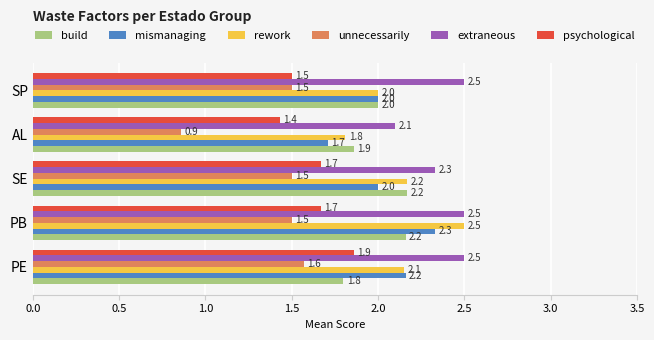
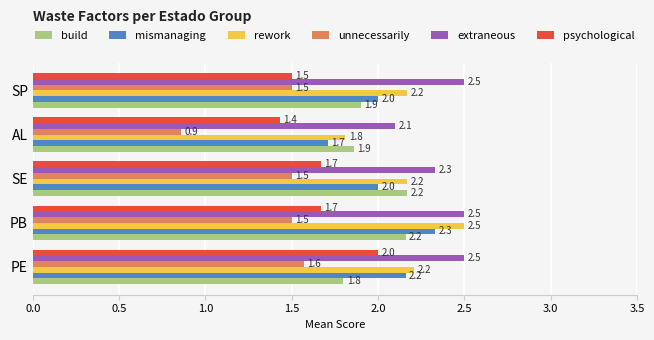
  {
    "build": {
-     "SP": 2.0,
+     "SP": 1.9,
      "AL": 1.9,
      "SE": 2.2,
      "PB": 2.2,
      "PE": 1.8
    },
    "mismanaging": {
      "SP": 2.0,
      "AL": 1.7,
      "SE": 2.0,
      "PB": 2.3
    },
    "rework": {
-     "SP": 2.0,
+     "SP": 2.2,
      "AL": 1.8,
      "SE": 2.2,
      "PB": 2.5,
-     "PE": 2.1
+     "PE": 2.2
    },
    "unnecessarily": {
      "SP": 1.5,
      "AL": 0.9,
      "SE": 1.5,
      "PB": 1.5,
      "PE": 1.6
    },
    "extraneous": {
      "SP": 2.5,
      "AL": 2.1,
      "SE": 2.3,
      "PB": 2.5,
      "PE": 2.5
    },
    "psychological": {
      "SP": 1.5,
      "AL": 1.4,
      "SE": 1.7,
      "PB": 1.7,
-     "PE": 1.9
+     "PE": 2.0
    }
  }
